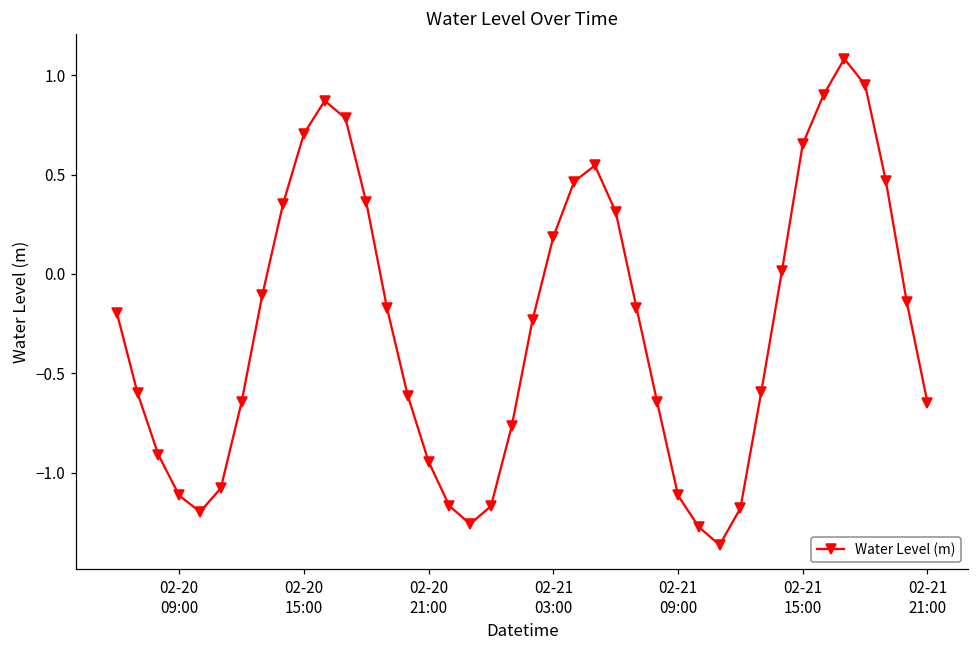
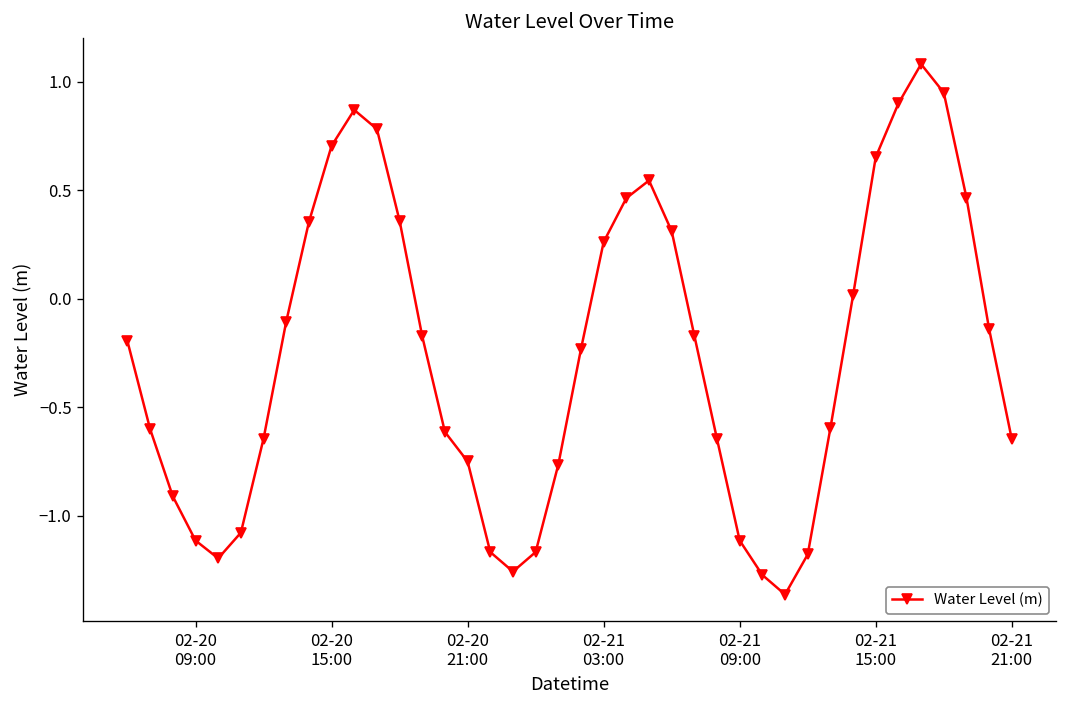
  {
    "02-20 09:00": -1.11,
    "02-20 15:00": 0.71,
-   "02-20 21:00": -0.94,
-   "02-21 03:00": 0.19,
+   "02-20 21:00": -0.75,
+   "02-21 03:00": 0.26,
    "02-21 09:00": -1.11,
    "02-21 15:00": 0.65,
    "02-21 21:00": -0.65
  }
